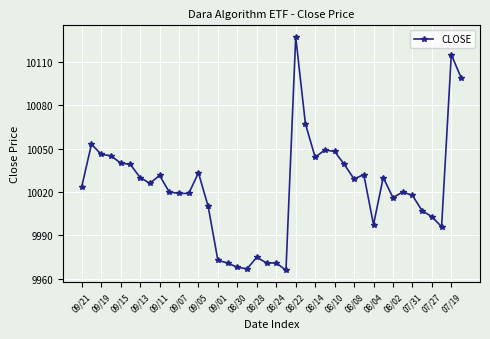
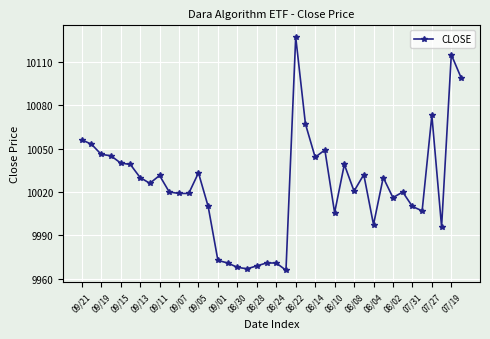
  {
-   "09/21": 10024,
+   "09/21": 10056,
    "09/19": 10046,
    "09/15": 10040,
    "09/13": 10030,
    "09/11": 10031,
    "09/07": 10019,
    "09/05": 10033,
    "09/01": 9973,
    "08/30": 9968,
-   "08/28": 9975,
+   "08/28": 9969,
    "08/24": 9971,
    "08/22": 10127,
    "08/14": 10044,
-   "08/10": 10048,
-   "08/08": 10029,
+   "08/10": 10006,
+   "08/08": 10021,
    "08/04": 9998,
    "08/02": 10016,
-   "07/31": 10018,
-   "07/27": 10003,
+   "07/31": 10010,
+   "07/27": 10073,
    "07/19": 10115
  }
